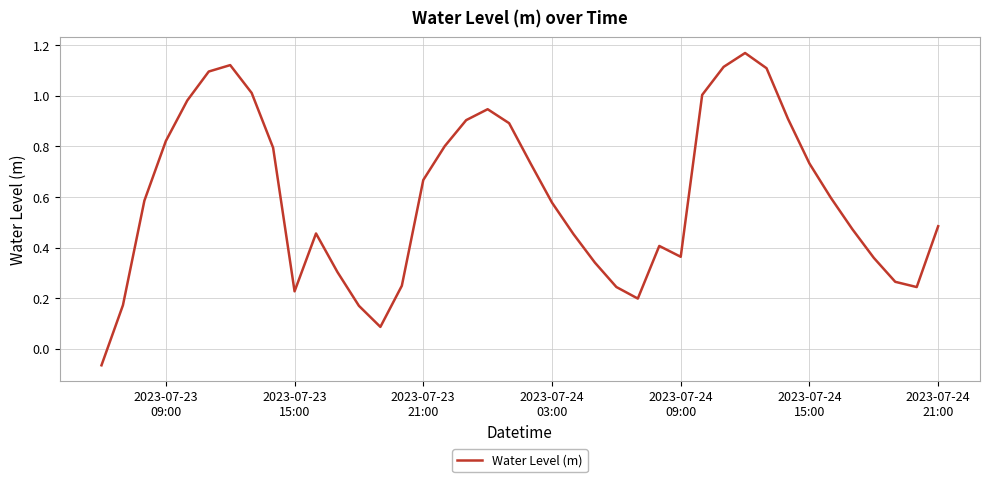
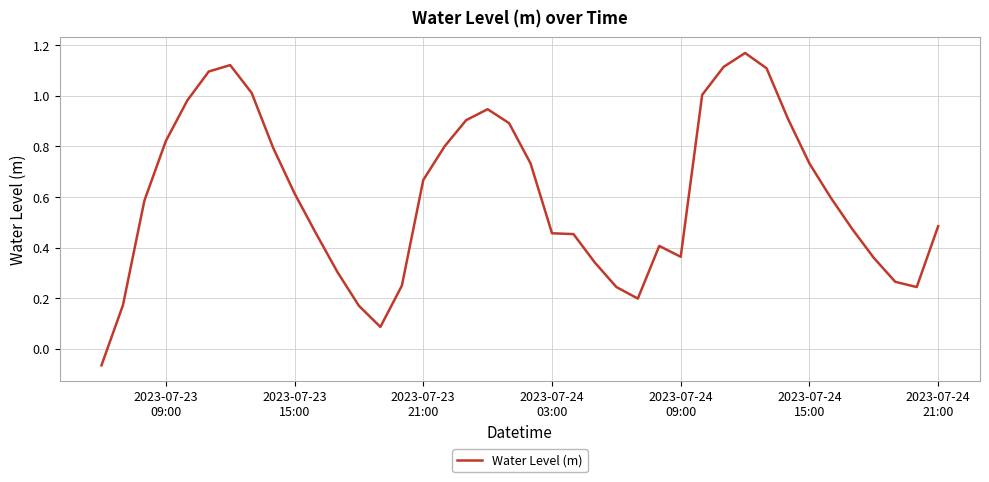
  {
    "2023-07-23 09:00": 0.82,
-   "2023-07-23 15:00": 0.23,
+   "2023-07-23 15:00": 0.61,
    "2023-07-23 21:00": 0.67,
-   "2023-07-24 03:00": 0.58,
+   "2023-07-24 03:00": 0.46,
    "2023-07-24 09:00": 0.36,
    "2023-07-24 15:00": 0.73,
    "2023-07-24 21:00": 0.48
  }
